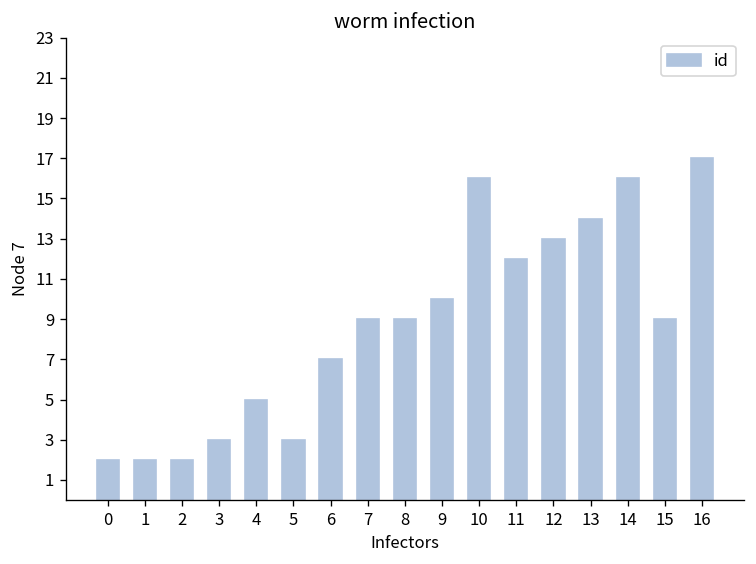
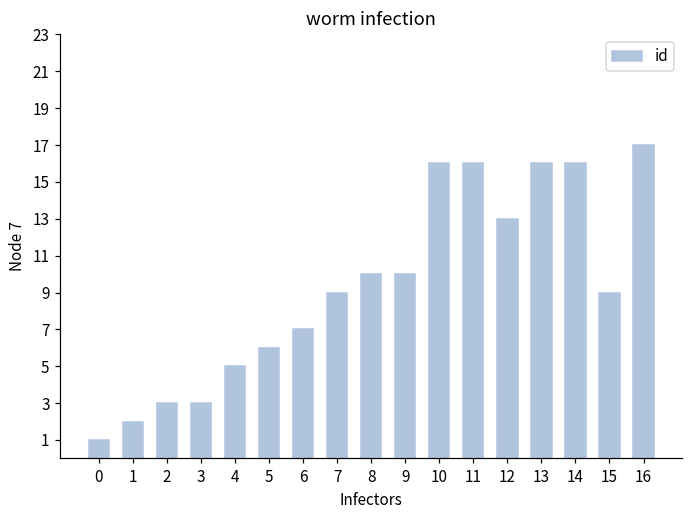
  {
-   "0": 2,
+   "0": 1,
    "1": 2,
-   "2": 2,
+   "2": 3,
    "3": 3,
    "4": 5,
-   "5": 3,
+   "5": 6,
    "6": 7,
    "7": 9,
-   "8": 9,
+   "8": 10,
    "9": 10,
    "10": 16,
-   "11": 12,
+   "11": 16,
    "12": 13,
-   "13": 14,
+   "13": 16,
    "14": 16,
    "15": 9,
    "16": 17
  }
